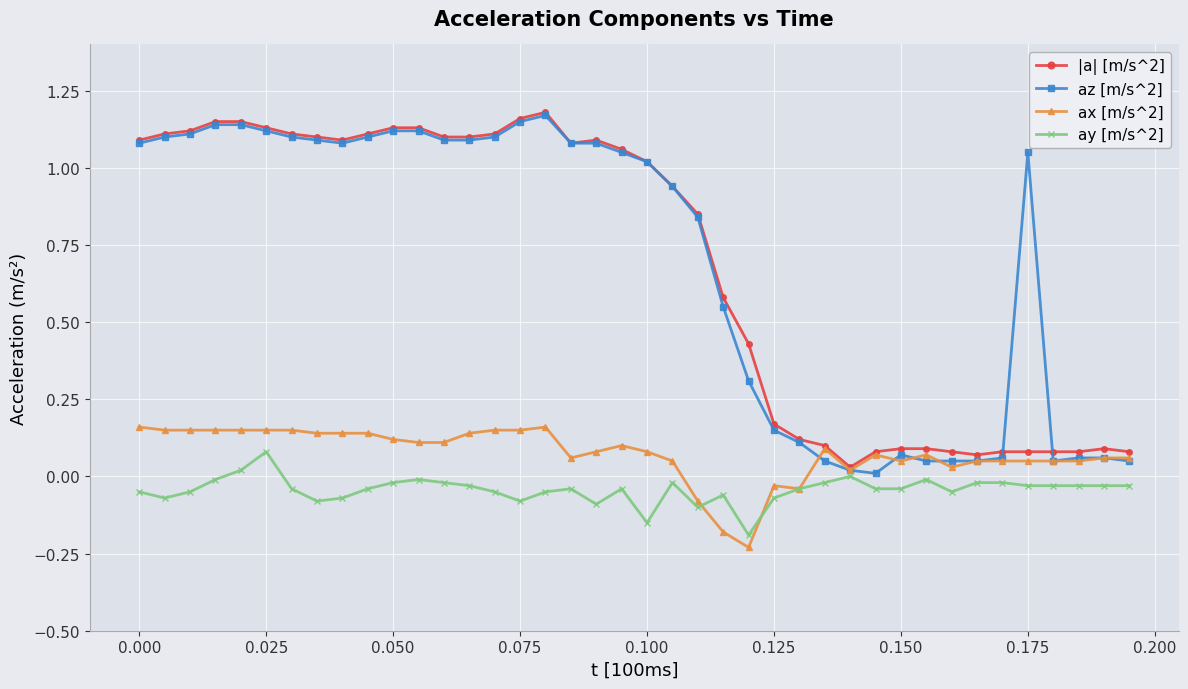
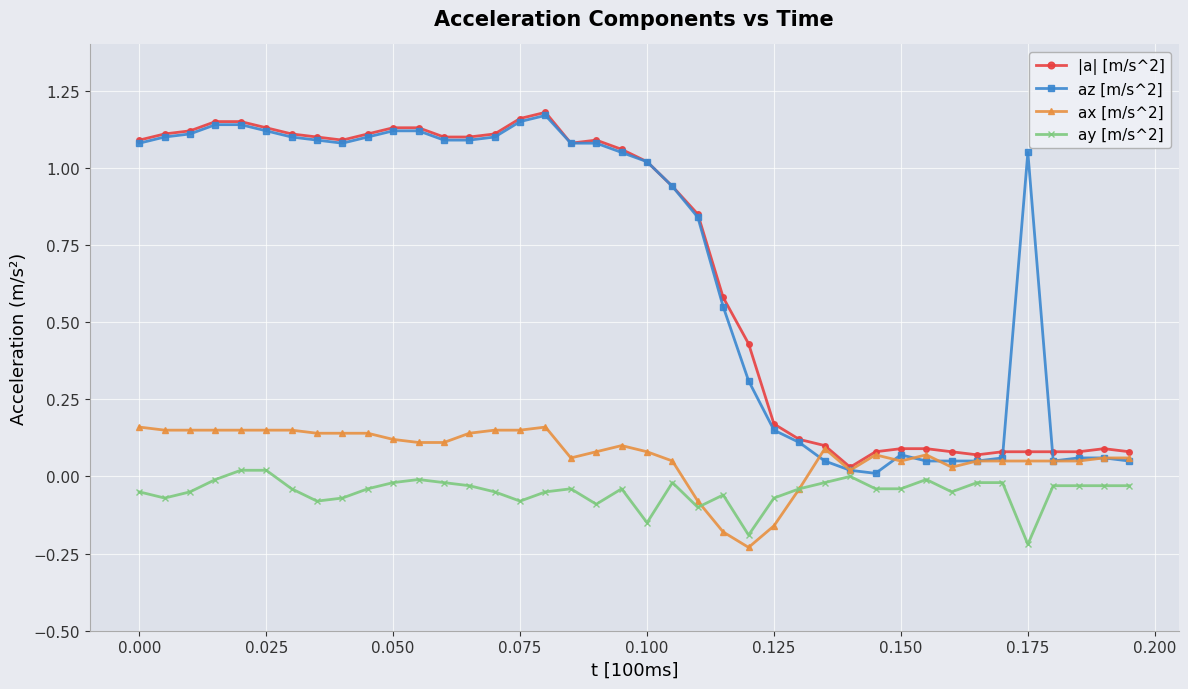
  {
    "|a| [m/s^2]": {
      "0.000": 1.09,
      "0.025": 1.13,
      "0.050": 1.13,
      "0.075": 1.16,
      "0.125": 0.17,
      "0.150": 0.09,
      "0.175": 0.08
    },
    "az [m/s^2]": {
      "0.000": 1.08,
      "0.025": 1.12,
      "0.050": 1.12,
      "0.075": 1.15,
      "0.125": 0.15,
      "0.150": 0.07,
      "0.175": 1.05
    },
    "ax [m/s^2]": {
      "0.000": 0.16,
      "0.025": 0.15,
      "0.050": 0.12,
      "0.075": 0.15,
      "0.100": 0.08,
-     "0.125": -0.03,
+     "0.125": -0.16,
      "0.150": 0.05,
      "0.175": 0.05
    },
    "ay [m/s^2]": {
      "0.000": -0.05,
-     "0.025": 0.08,
+     "0.025": 0.02,
      "0.050": -0.02,
      "0.075": -0.08,
      "0.100": -0.15,
      "0.125": -0.07,
      "0.150": -0.04,
-     "0.175": -0.03
+     "0.175": -0.22
    }
  }
